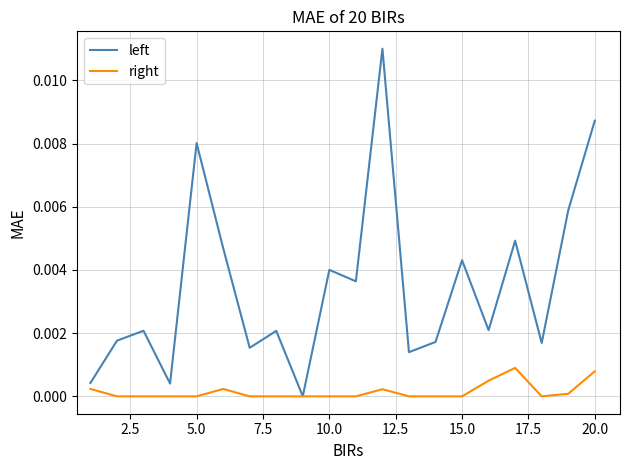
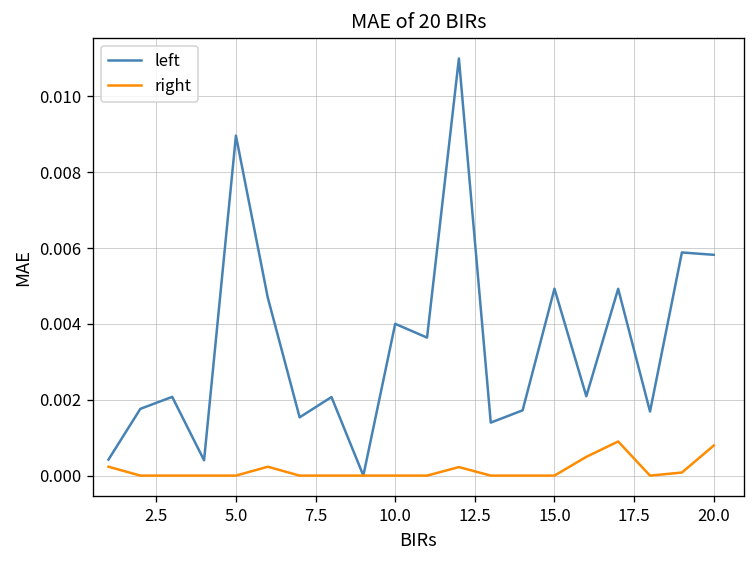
  {
    "left": {
-     "5.0": 0.0080,
+     "5.0": 0.0090,
      "10.0": 0.0040,
-     "15.0": 0.0043,
-     "20.0": 0.0087
+     "15.0": 0.0049,
+     "20.0": 0.0058
    },
    "right": {
      "5.0": 0.0000,
      "10.0": 0.0000,
      "15.0": 0.0000,
      "20.0": 0.0008
    }
  }
